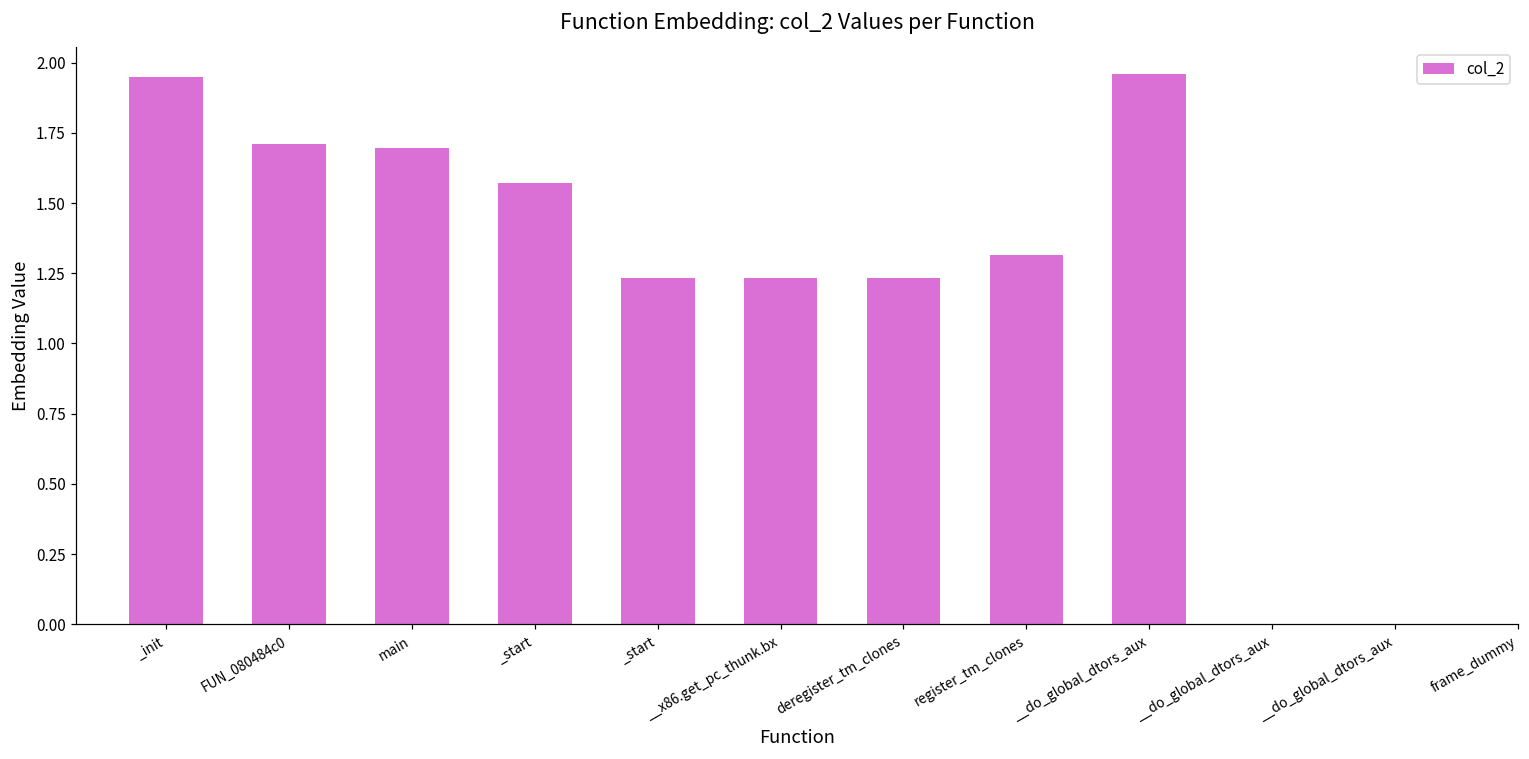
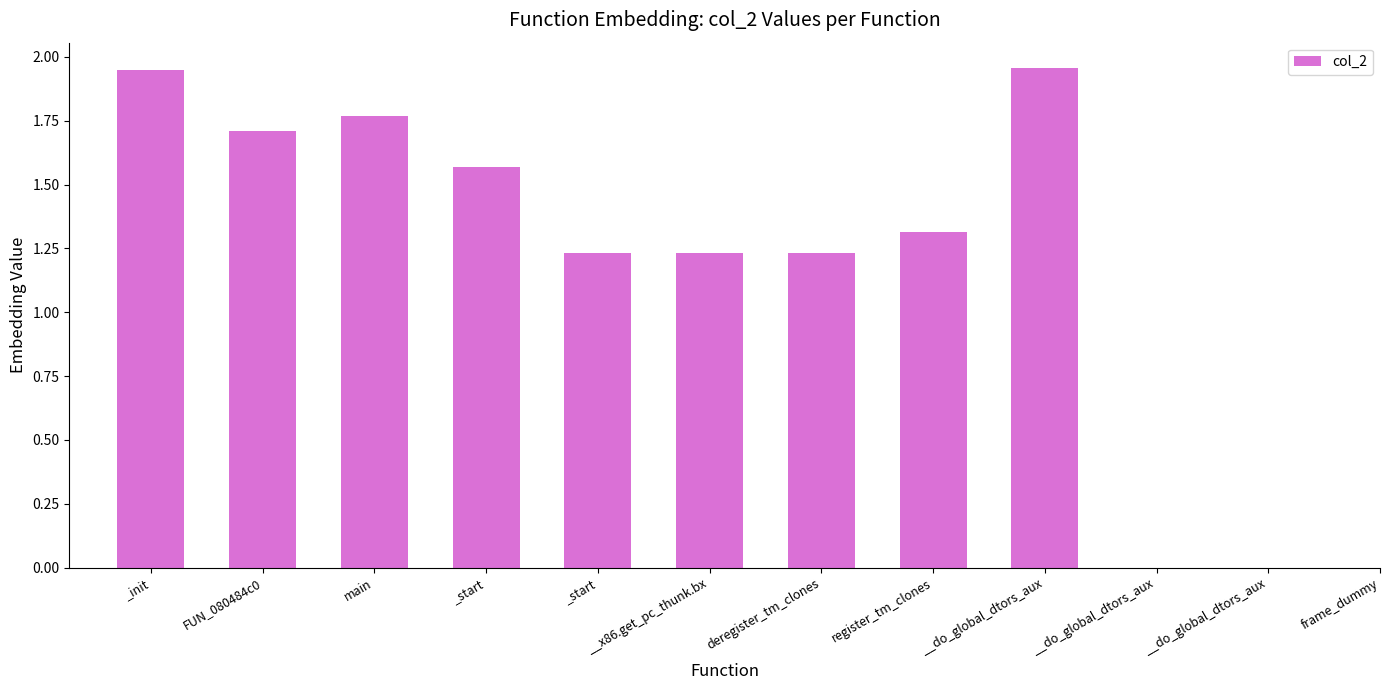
  {
    "_init": 1.95,
    "FUN_080484c0": 1.71,
-   "main": 1.70,
+   "main": 1.77,
    "__x86.get_pc_thunk.bx": 1.23,
    "deregister_tm_clones": 1.23,
    "__do_global_dtors_aux": 1.96
  }
